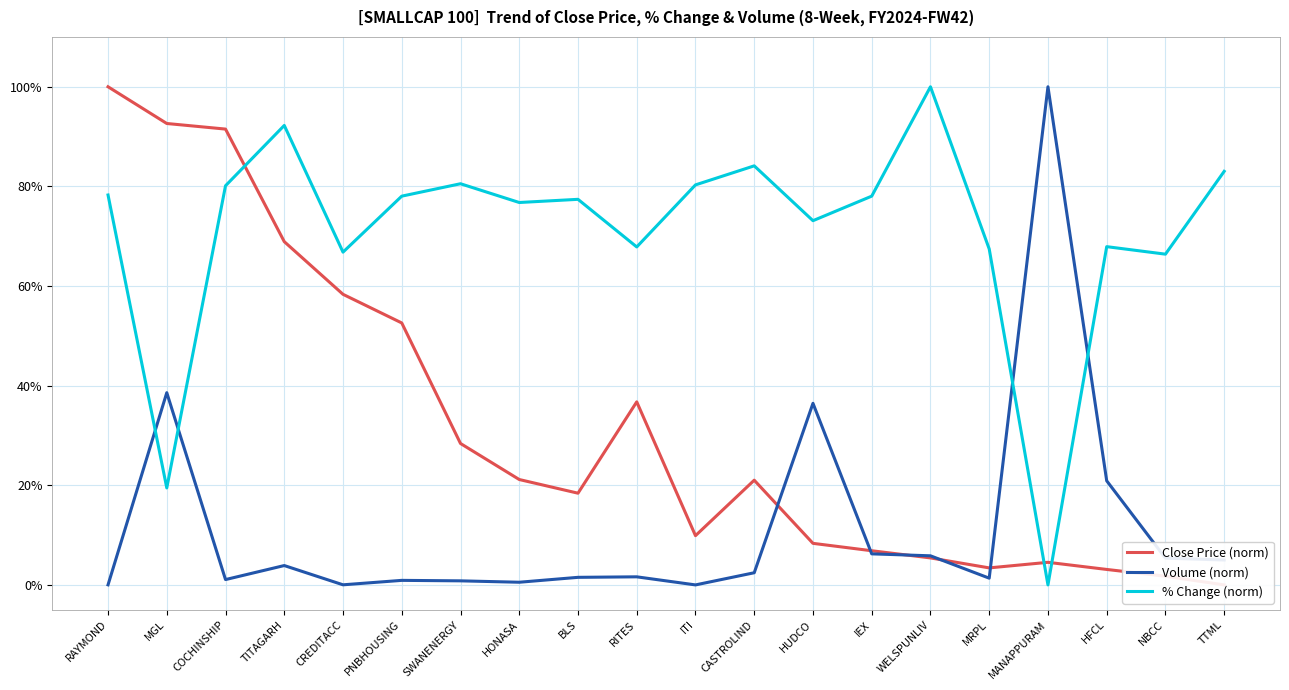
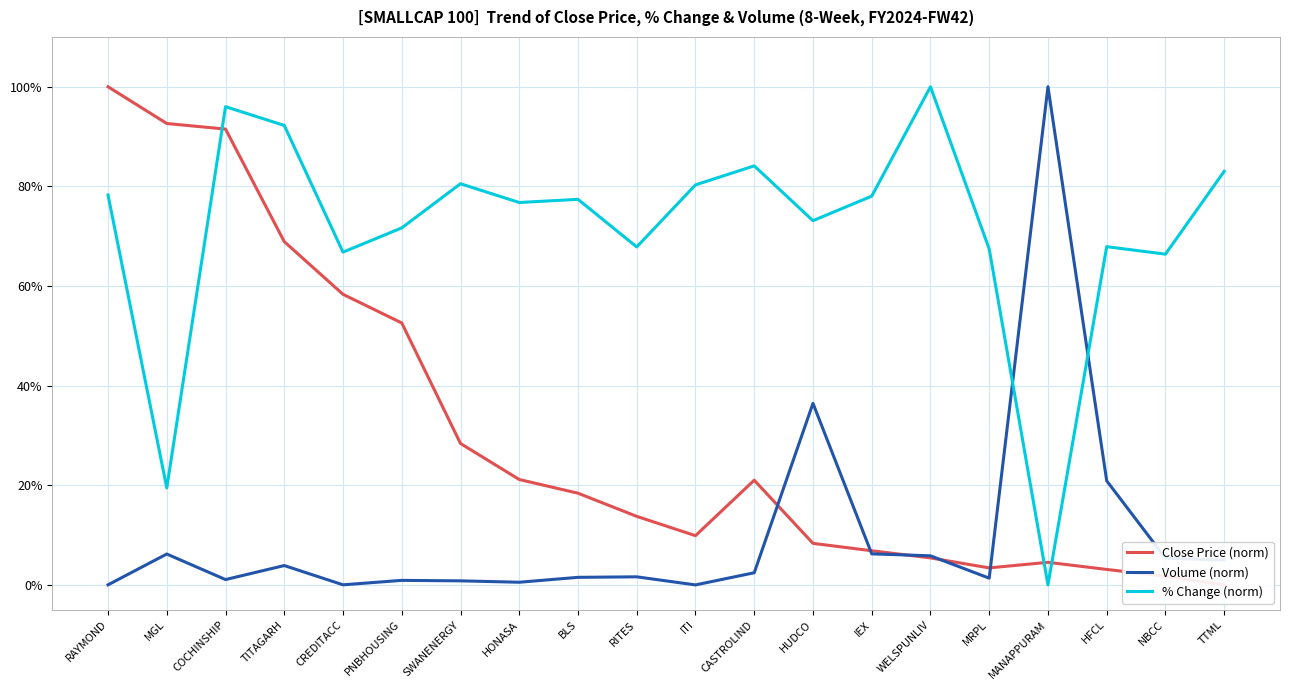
  {
    "Close Price (norm)": {
      "RAYMOND": "100%",
      "MGL": "93%",
      "COCHINSHIP": "92%",
      "TITAGARH": "69%",
      "CREDITACC": "58%",
      "PNBHOUSING": "53%",
      "SWANENERGY": "28%",
      "HONASA": "21%",
      "BLS": "18%",
-     "RITES": "37%",
+     "RITES": "14%",
      "ITI": "10%",
      "CASTROLIND": "21%",
      "HUDCO": "8%",
      "IEX": "7%",
      "MRPL": "3%",
      "MANAPPURAM": "5%",
      "HFCL": "3%"
    },
    "Volume (norm)": {
      "RAYMOND": "0%",
-     "MGL": "39%",
+     "MGL": "6%",
      "COCHINSHIP": "1%",
      "TITAGARH": "4%",
      "CREDITACC": "0%",
      "PNBHOUSING": "1%",
      "SWANENERGY": "1%",
      "HONASA": "1%",
      "BLS": "2%",
      "RITES": "2%",
      "ITI": "0%",
      "CASTROLIND": "2%",
      "HUDCO": "36%",
      "IEX": "6%",
      "MRPL": "1%",
      "MANAPPURAM": "100%",
      "HFCL": "21%"
    },
    "% Change (norm)": {
      "RAYMOND": "78%",
      "MGL": "19%",
-     "COCHINSHIP": "80%",
+     "COCHINSHIP": "96%",
      "TITAGARH": "92%",
      "CREDITACC": "67%",
-     "PNBHOUSING": "78%",
+     "PNBHOUSING": "72%",
      "SWANENERGY": "81%",
      "HONASA": "77%",
      "BLS": "77%",
      "RITES": "68%",
      "ITI": "80%",
      "CASTROLIND": "84%",
      "HUDCO": "73%",
      "IEX": "78%",
      "WELSPUNLIV": "100%",
      "MRPL": "67%",
      "MANAPPURAM": "0%",
      "HFCL": "68%",
      "NBCC": "66%",
      "TTML": "83%"
    }
  }
